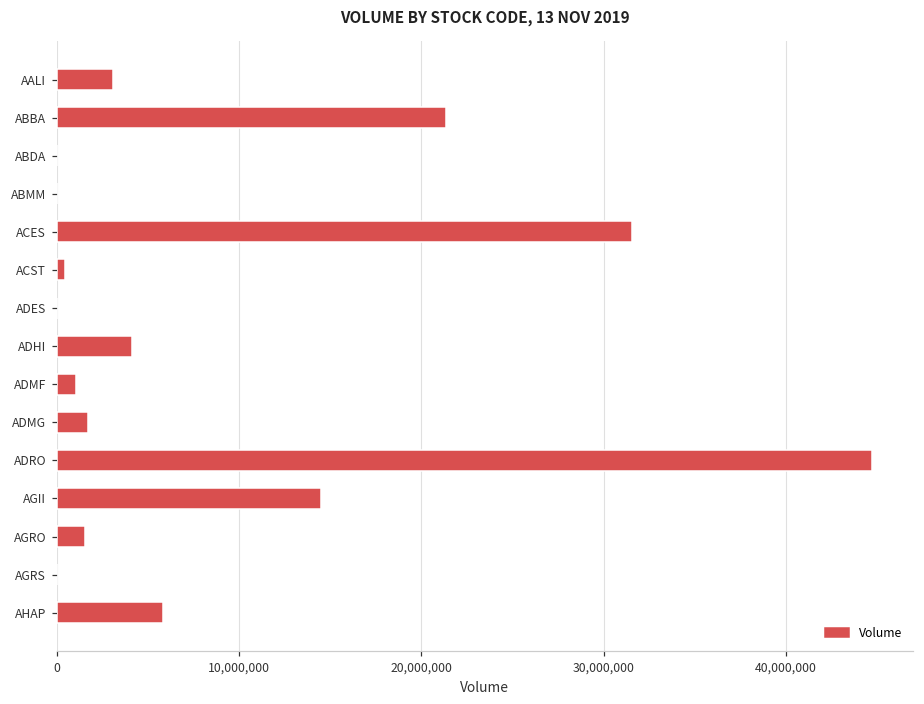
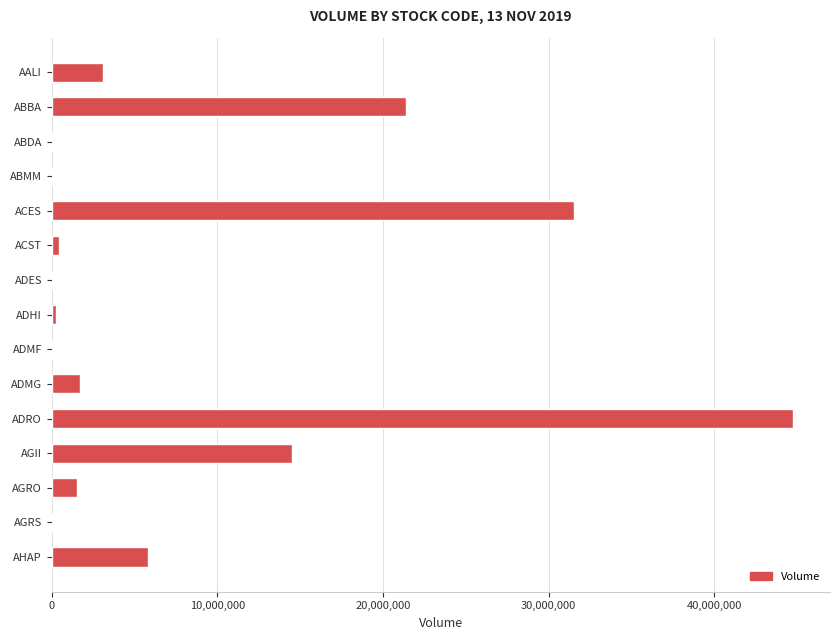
  {
    "AALI": "3,100,000",
    "ABBA": "21,400,000",
    "ABDA": "0",
    "ABMM": "0",
    "ACES": "31,500,000",
    "ACST": "400,000",
-   "ADHI": "4,100,000",
-   "ADMF": "1,000,000",
+   "ADHI": "300,000",
+   "ADMF": "0",
    "ADMG": "1,700,000",
    "ADRO": "44,700,000",
    "AGII": "14,500,000",
    "AGRO": "1,500,000",
    "AHAP": "5,800,000"
  }
